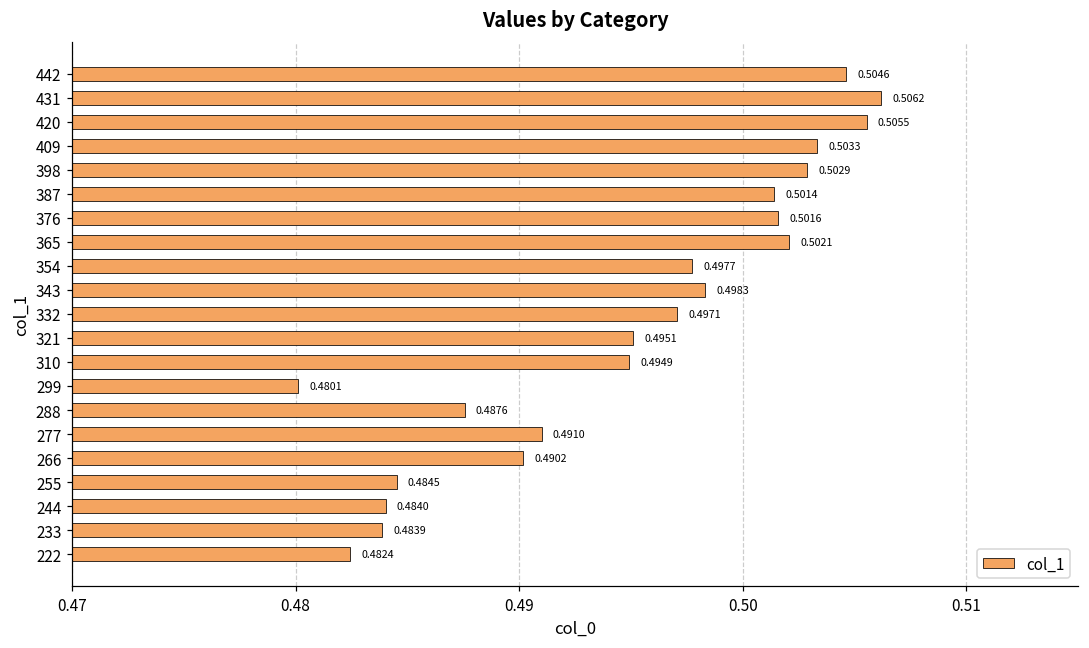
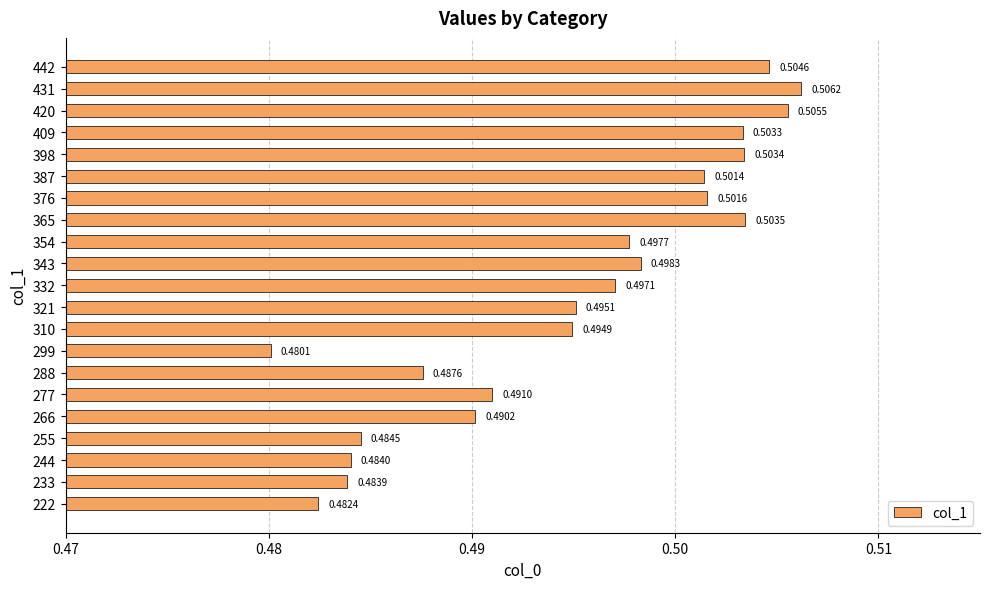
  {
    "442": 0.5046,
    "431": 0.5062,
    "420": 0.5055,
    "409": 0.5033,
-   "398": 0.5029,
+   "398": 0.5034,
    "387": 0.5014,
    "376": 0.5016,
-   "365": 0.5021,
+   "365": 0.5035,
    "354": 0.4977,
    "343": 0.4983,
    "332": 0.4971,
    "321": 0.4951,
    "310": 0.4949,
    "299": 0.4801,
    "288": 0.4876,
    "277": 0.4910,
    "266": 0.4902,
    "255": 0.4845,
    "244": 0.4840,
    "233": 0.4839,
    "222": 0.4824
  }
